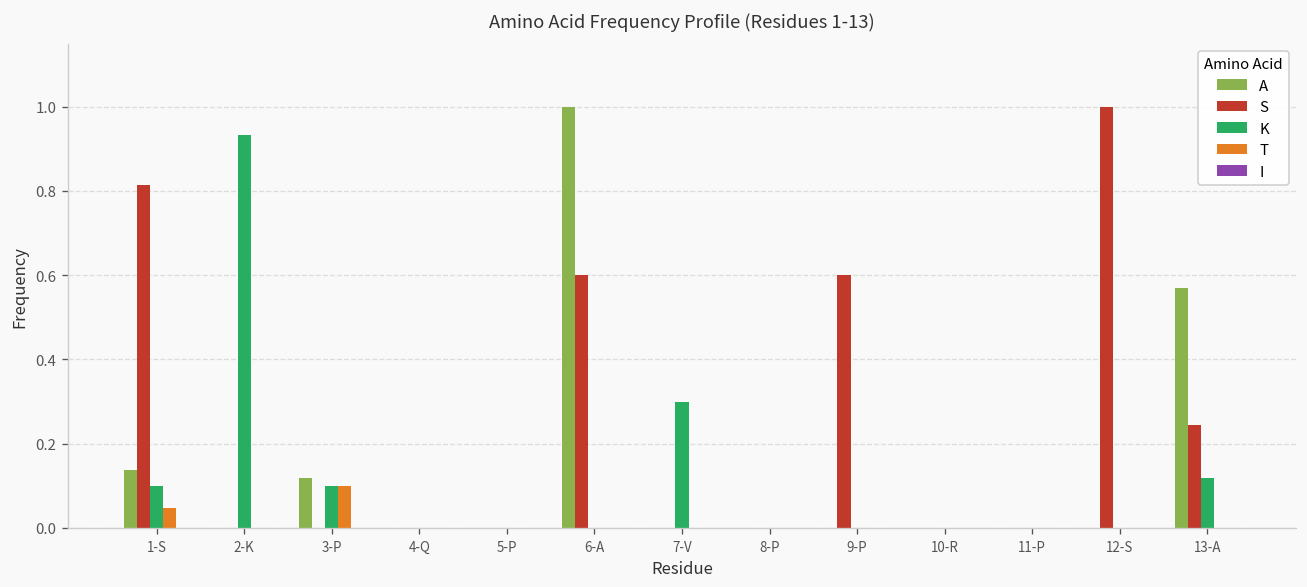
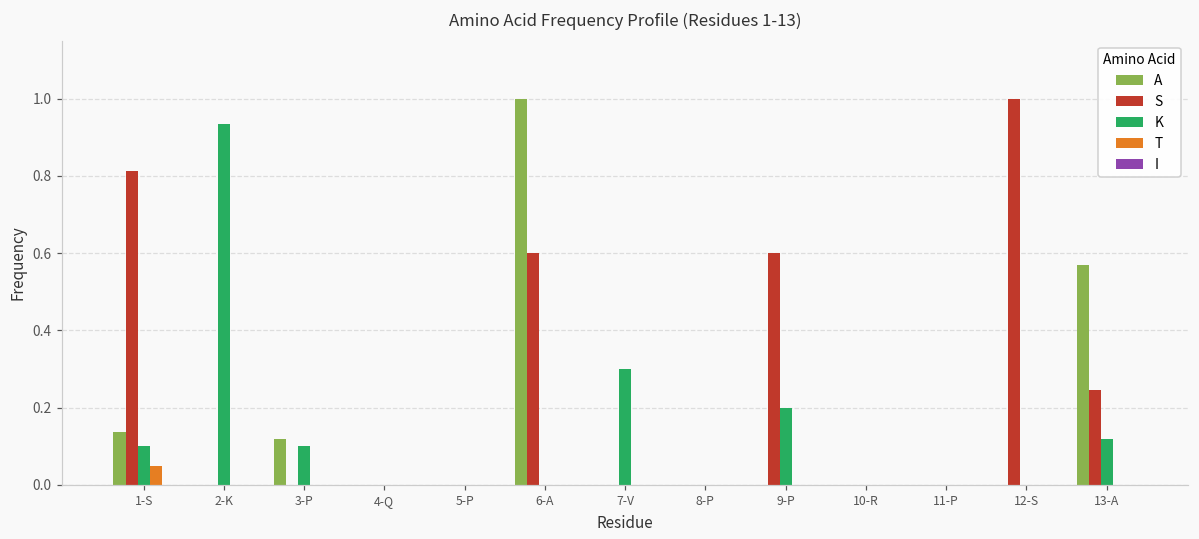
  {
    "A": {
      "1-S": 0.14,
      "2-K": 0.0,
      "3-P": 0.12,
      "4-Q": 0.0,
      "5-P": 0.0,
      "6-A": 1.0,
      "7-V": 0.0,
      "8-P": 0.0,
      "9-P": 0.0,
      "10-R": 0.0,
      "11-P": 0.0,
      "12-S": 0.0,
      "13-A": 0.57
    },
    "S": {
      "1-S": 0.81,
      "2-K": 0.0,
      "3-P": 0.0,
      "4-Q": 0.0,
      "5-P": 0.0,
      "6-A": 0.6,
      "7-V": 0.0,
      "8-P": 0.0,
      "9-P": 0.6,
      "10-R": 0.0,
      "11-P": 0.0,
      "12-S": 1.0,
      "13-A": 0.25
    },
    "K": {
      "1-S": 0.1,
      "2-K": 0.93,
      "3-P": 0.1,
      "4-Q": 0.0,
      "5-P": 0.0,
      "6-A": 0.0,
      "7-V": 0.3,
      "8-P": 0.0,
-     "9-P": 0.0,
+     "9-P": 0.2,
      "10-R": 0.0,
      "11-P": 0.0,
      "12-S": 0.0,
      "13-A": 0.12
    },
    "T": {
      "1-S": 0.05,
      "2-K": 0.0,
-     "3-P": 0.1,
+     "3-P": 0.0,
      "4-Q": 0.0,
      "5-P": 0.0,
      "6-A": 0.0,
      "7-V": 0.0,
      "8-P": 0.0,
      "9-P": 0.0,
      "10-R": 0.0,
      "11-P": 0.0,
      "12-S": 0.0,
      "13-A": 0.0
    },
    "I": {
      "1-S": 0.0,
      "2-K": 0.0,
      "3-P": 0.0,
      "4-Q": 0.0,
      "5-P": 0.0,
      "6-A": 0.0,
      "7-V": 0.0,
      "8-P": 0.0,
      "9-P": 0.0,
      "10-R": 0.0,
      "11-P": 0.0,
      "12-S": 0.0,
      "13-A": 0.0
    }
  }
